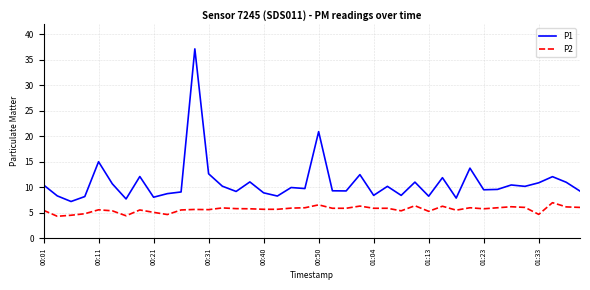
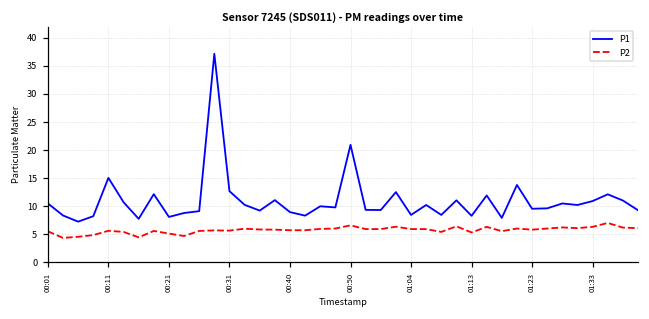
  {
    "P1": {
      "00:01": 10,
      "00:11": 15,
      "00:21": 8,
      "00:31": 13,
      "00:40": 9,
      "00:50": 21,
      "01:04": 8,
      "01:13": 8,
      "01:23": 10,
      "01:33": 11
    },
    "P2": {
      "00:01": 6,
      "00:11": 6,
      "00:21": 5,
      "00:31": 6,
      "00:40": 6,
      "00:50": 7,
      "01:04": 6,
      "01:13": 5,
      "01:23": 6,
-     "01:33": 5
+     "01:33": 6
    }
  }
